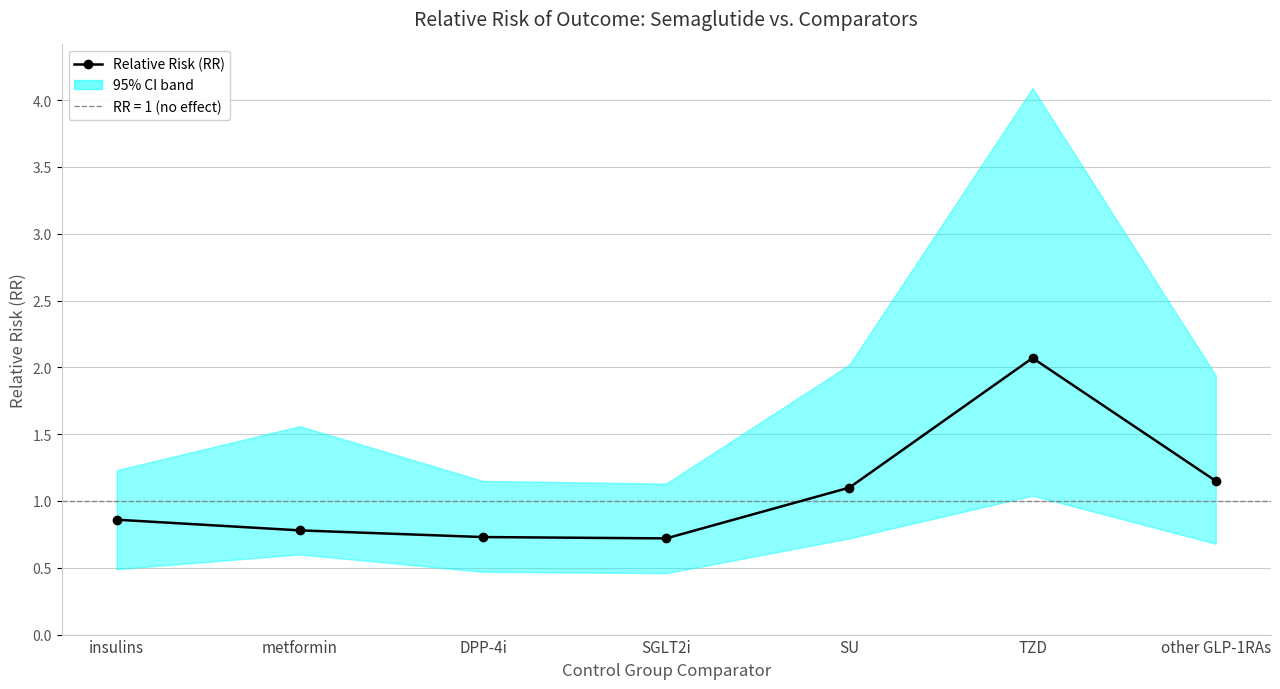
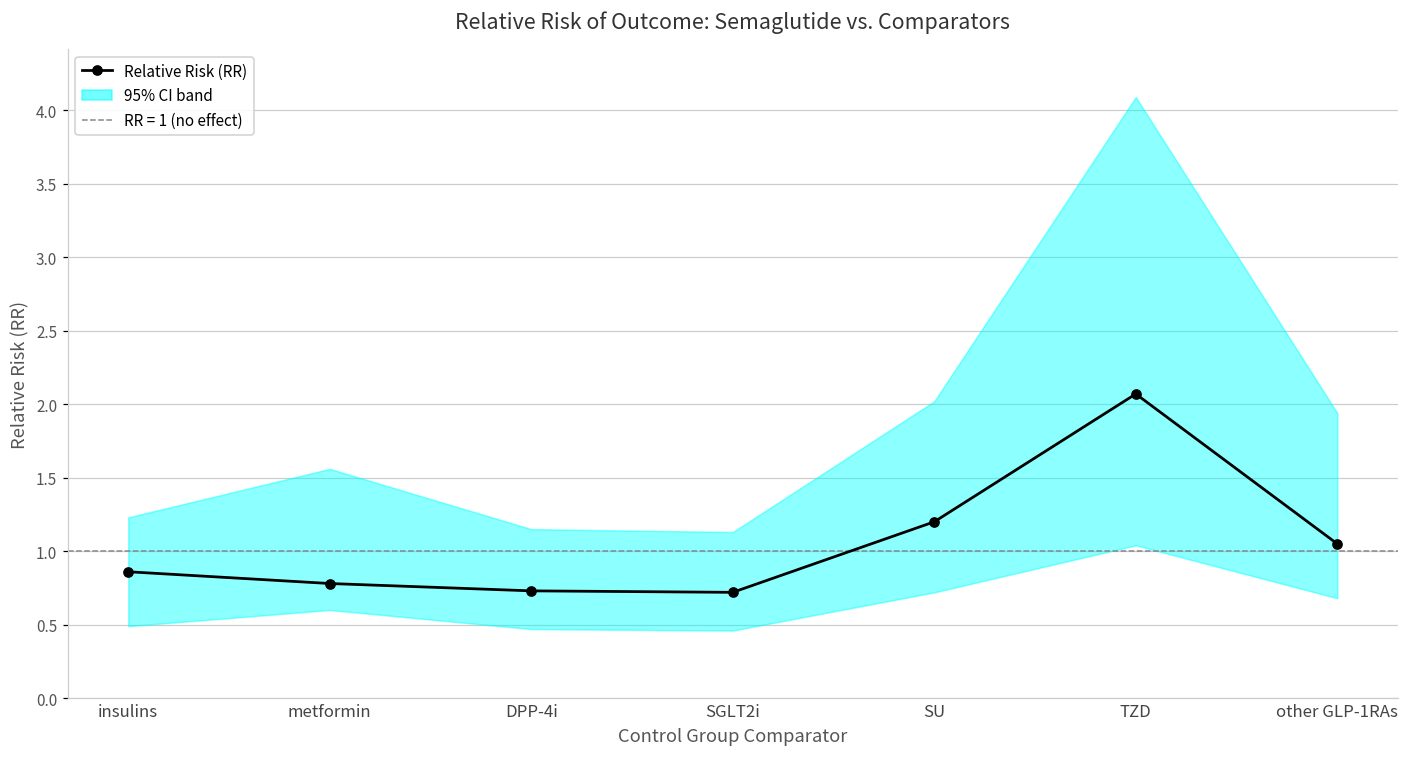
  {
    "Relative Risk (RR)": {
      "insulins": 0.86,
      "metformin": 0.78,
      "DPP-4i": 0.73,
      "SGLT2i": 0.72,
-     "SU": 1.1,
+     "SU": 1.2,
      "TZD": 2.07,
-     "other GLP-1RAs": 1.15
+     "other GLP-1RAs": 1.05
    }
  }
